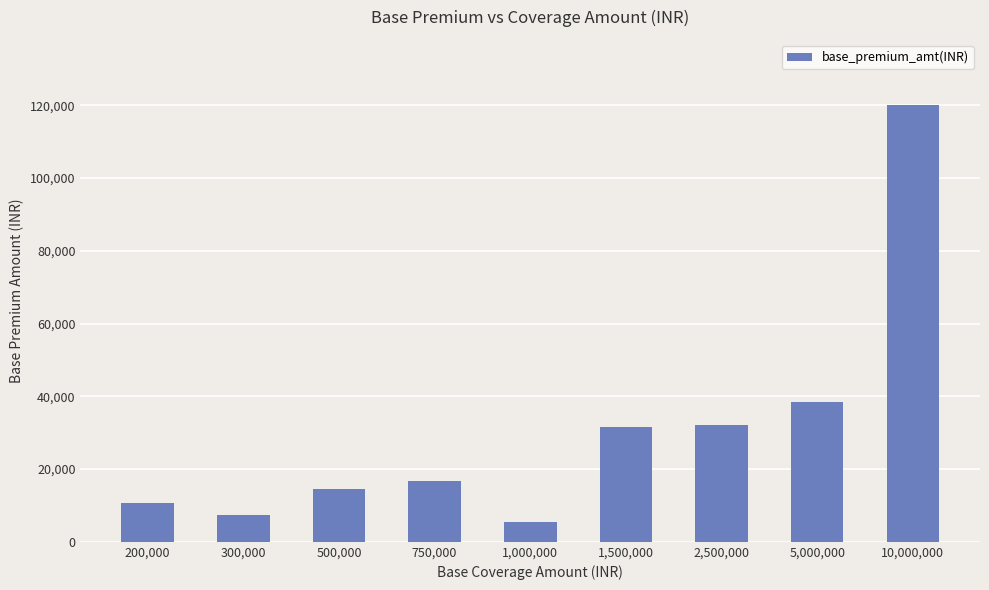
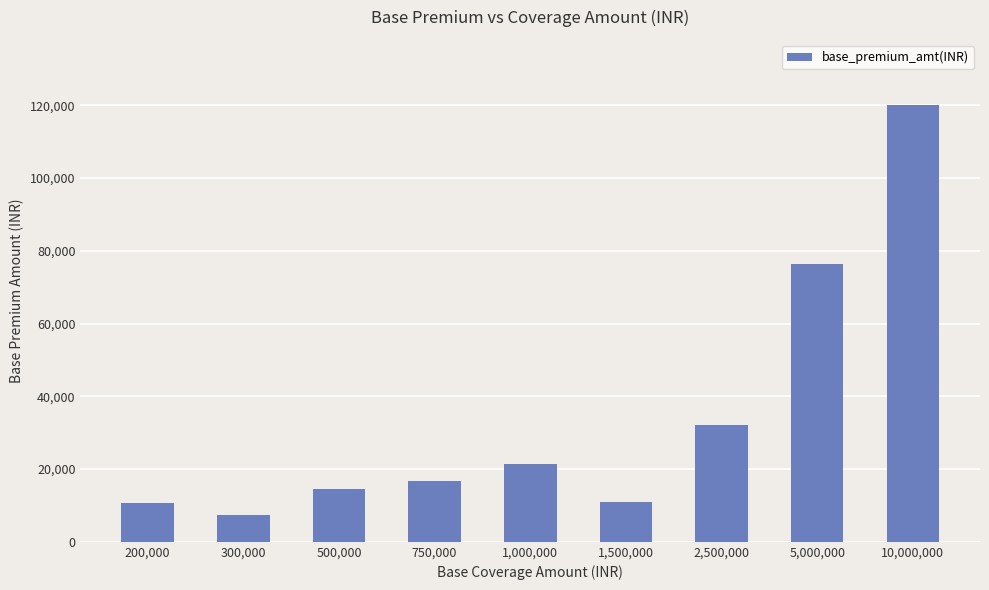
  {
    "200,000": "11,000",
    "300,000": "8,000",
    "500,000": "14,000",
    "750,000": "17,000",
-   "1,000,000": "5,000",
-   "1,500,000": "32,000",
+   "1,000,000": "22,000",
+   "1,500,000": "11,000",
    "2,500,000": "32,000",
-   "5,000,000": "38,000",
+   "5,000,000": "77,000",
    "10,000,000": "120,000"
  }
